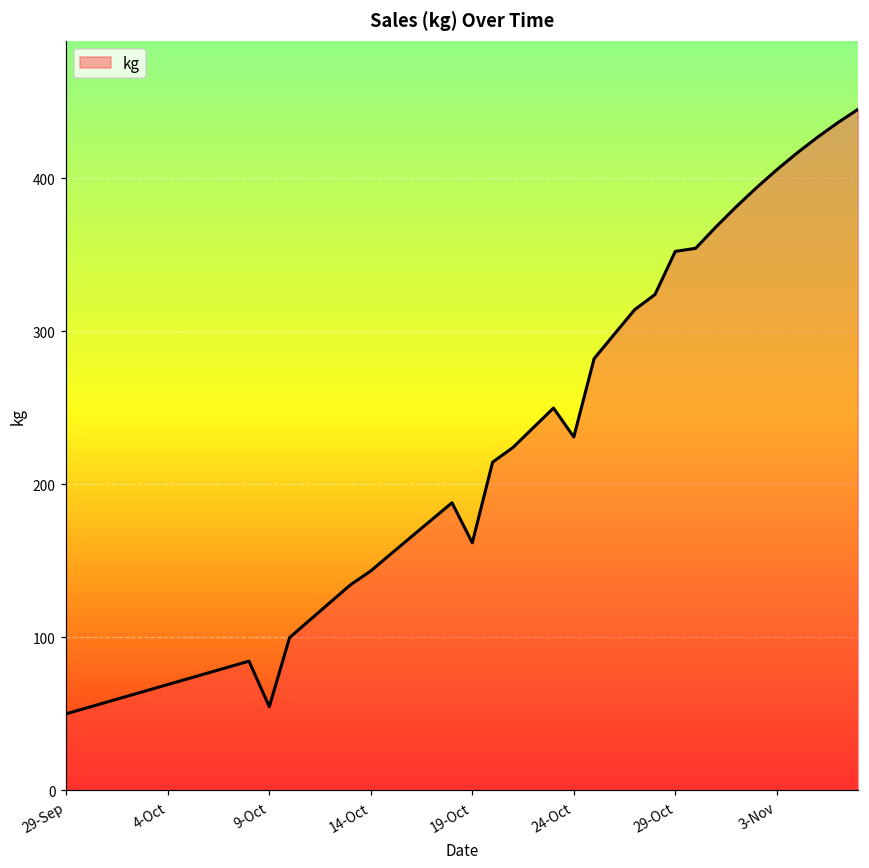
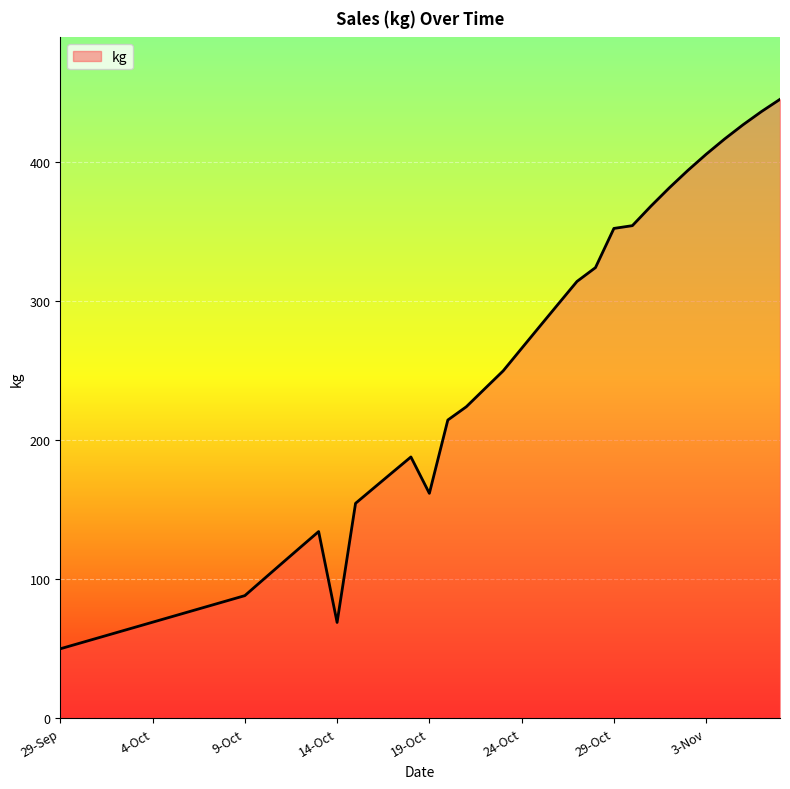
  {
    "29-Sep": 50,
    "4-Oct": 69,
-   "9-Oct": 55,
-   "14-Oct": 143,
+   "9-Oct": 88,
+   "14-Oct": 69,
    "19-Oct": 162,
-   "24-Oct": 231,
+   "24-Oct": 266,
    "29-Oct": 352,
    "3-Nov": 406
  }
